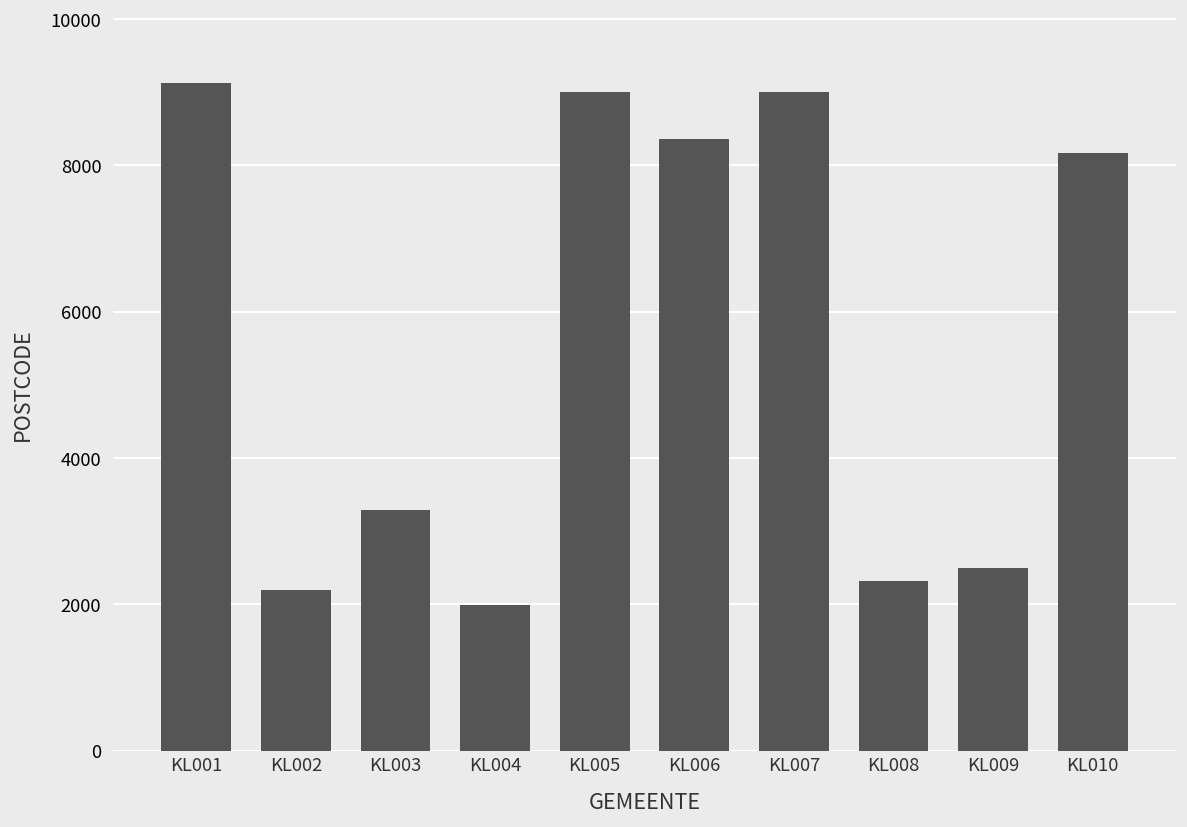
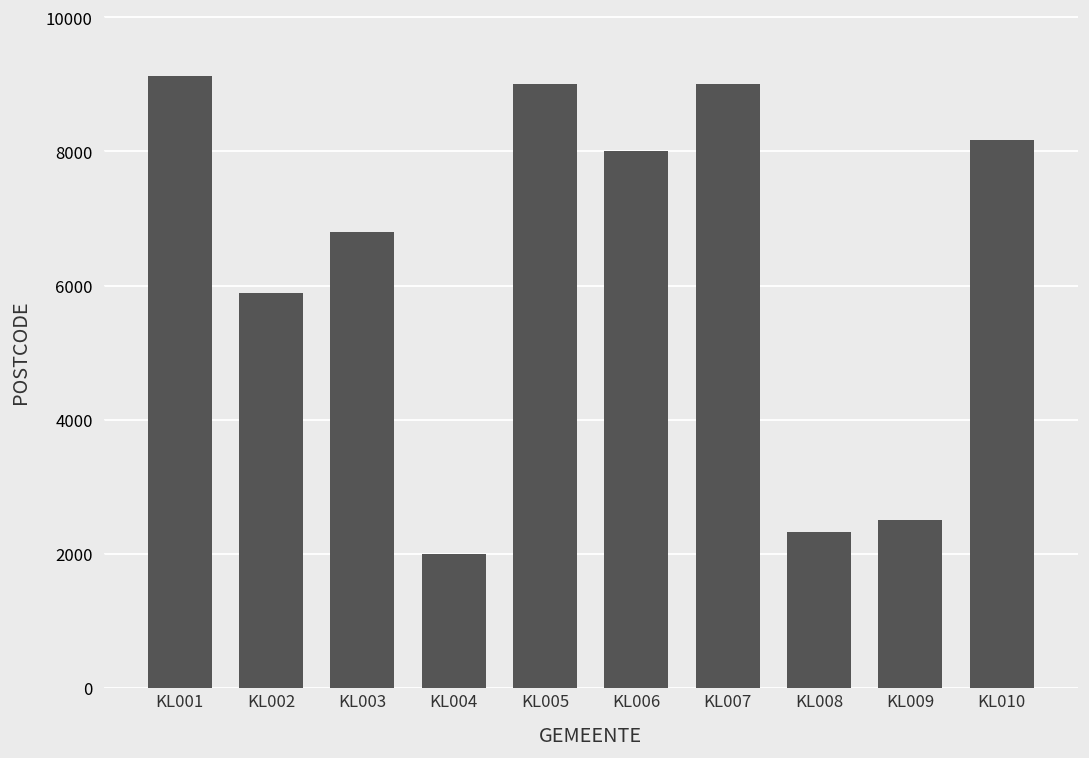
  {
    "KL001": 9100,
-   "KL002": 2200,
-   "KL003": 3300,
+   "KL002": 5900,
+   "KL003": 6800,
    "KL004": 2000,
    "KL005": 9000,
-   "KL006": 8400,
+   "KL006": 8000,
    "KL007": 9000,
    "KL008": 2300,
    "KL009": 2500,
    "KL010": 8200
  }
